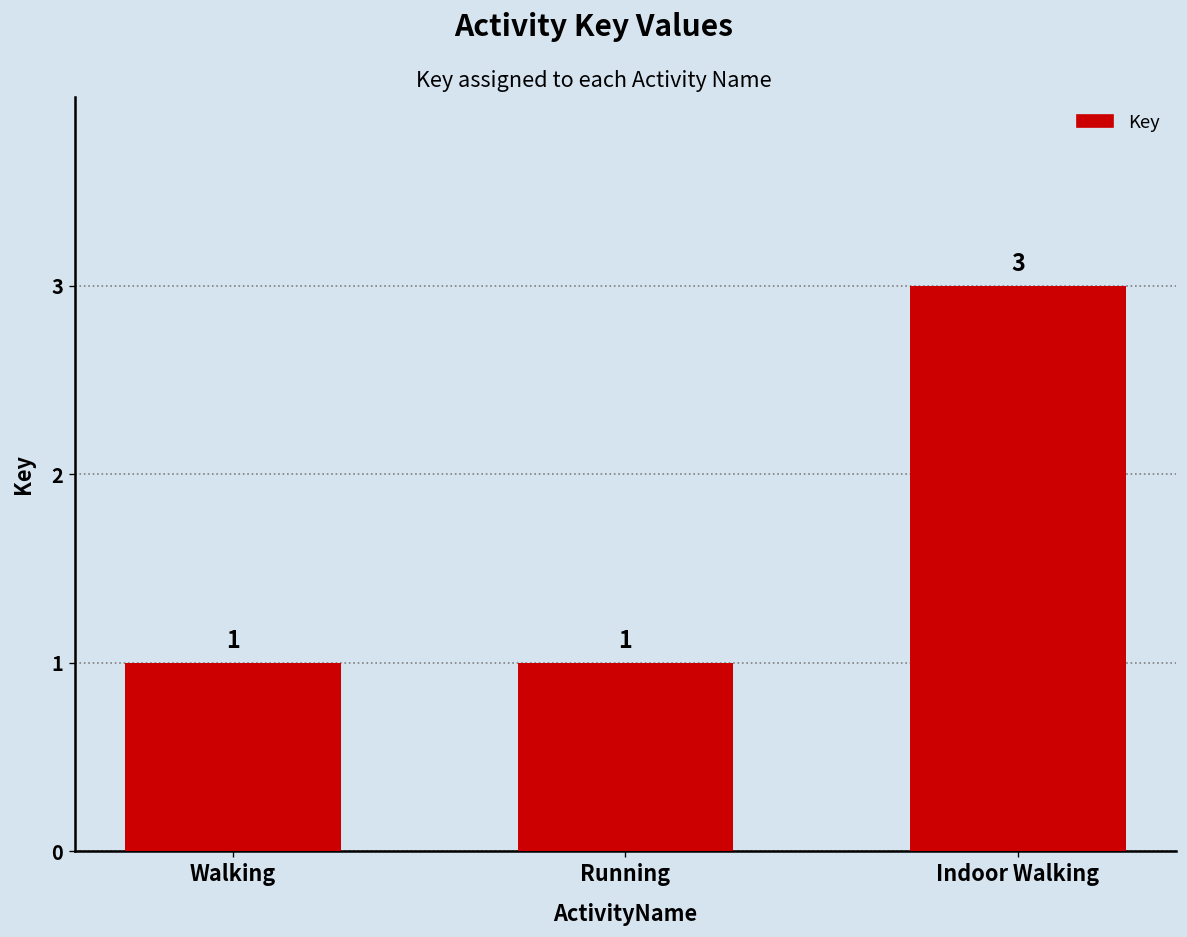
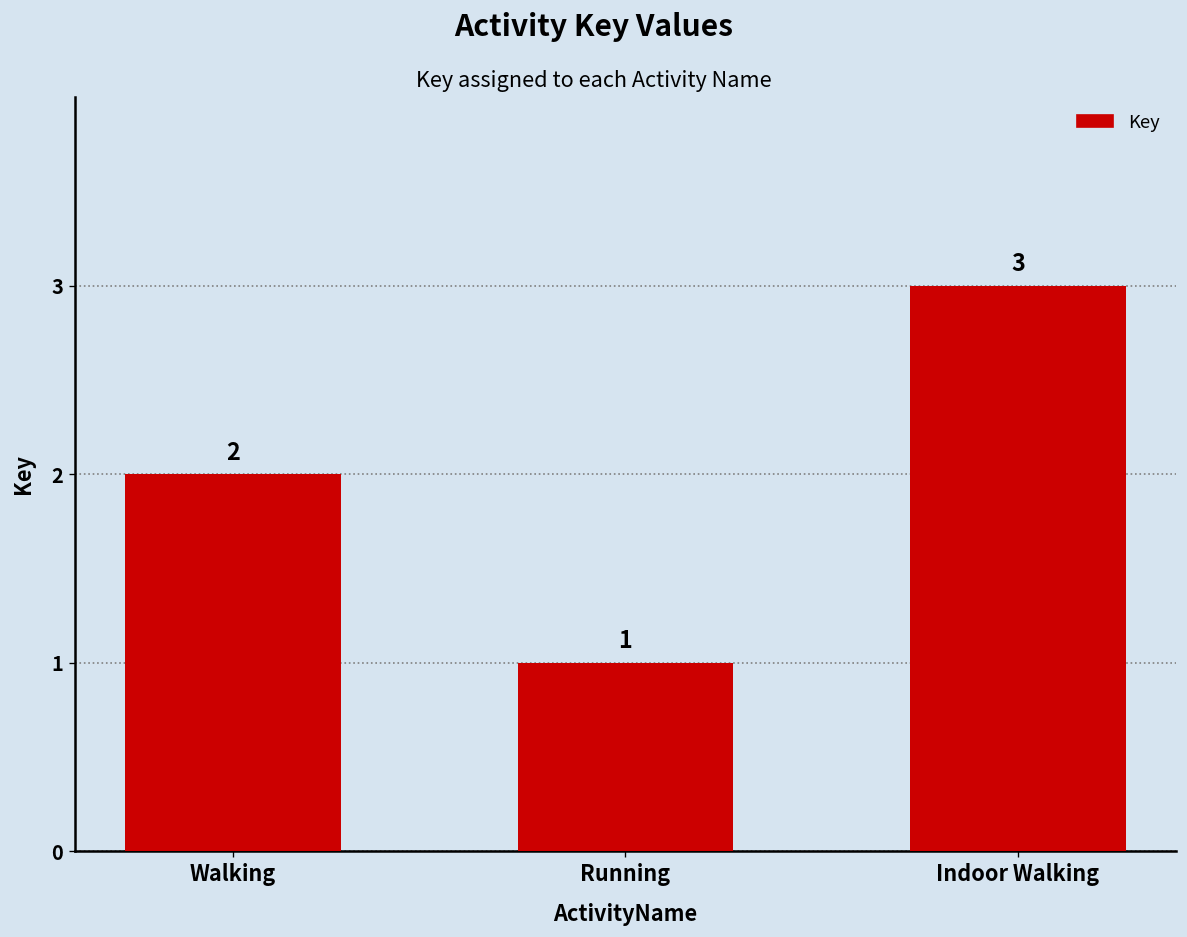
  {
-   "Walking": 1,
+   "Walking": 2,
    "Running": 1,
    "Indoor Walking": 3
  }
